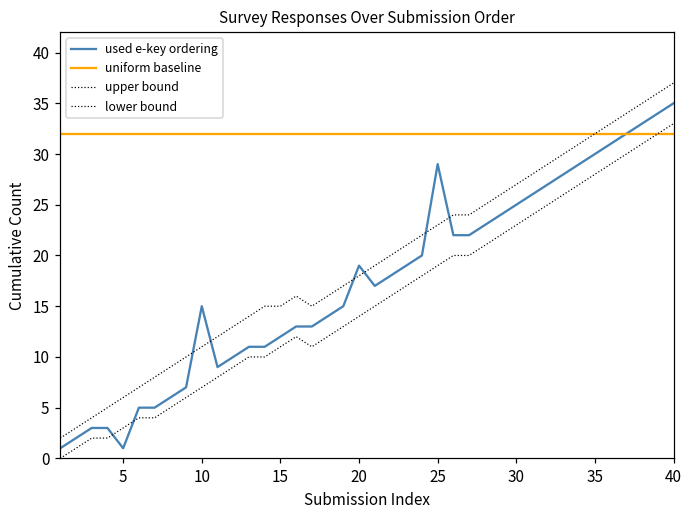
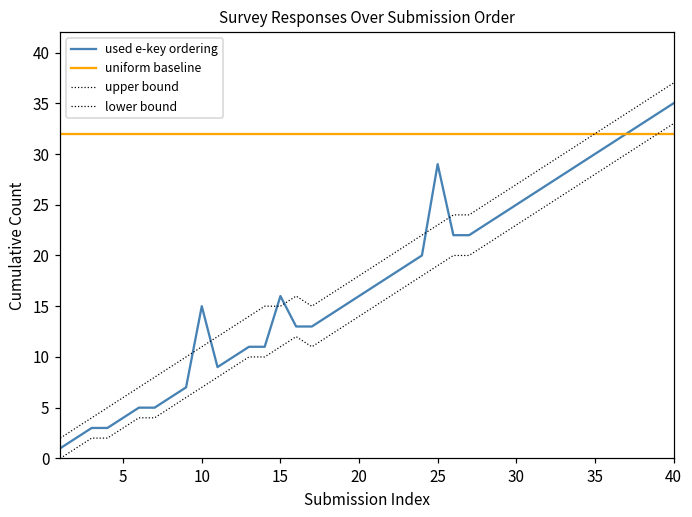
  {
    "used e-key ordering": {
-     "5": 1,
+     "5": 4,
      "10": 15,
-     "15": 12,
-     "20": 19,
+     "15": 16,
+     "20": 16,
      "25": 29,
      "30": 25,
      "35": 30,
      "40": 35
    },
    "uniform baseline": {
      "5": 32,
      "10": 32,
      "15": 32,
      "20": 32,
      "25": 32,
      "30": 32,
      "40": 32
    }
  }
